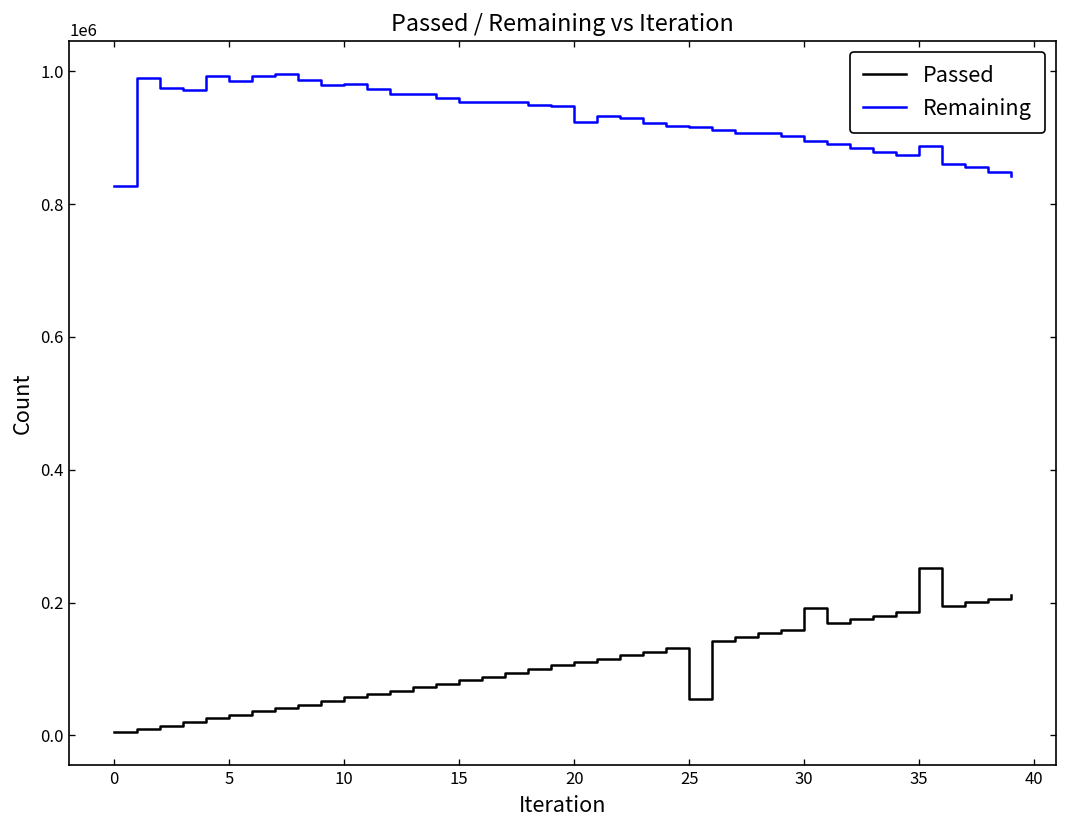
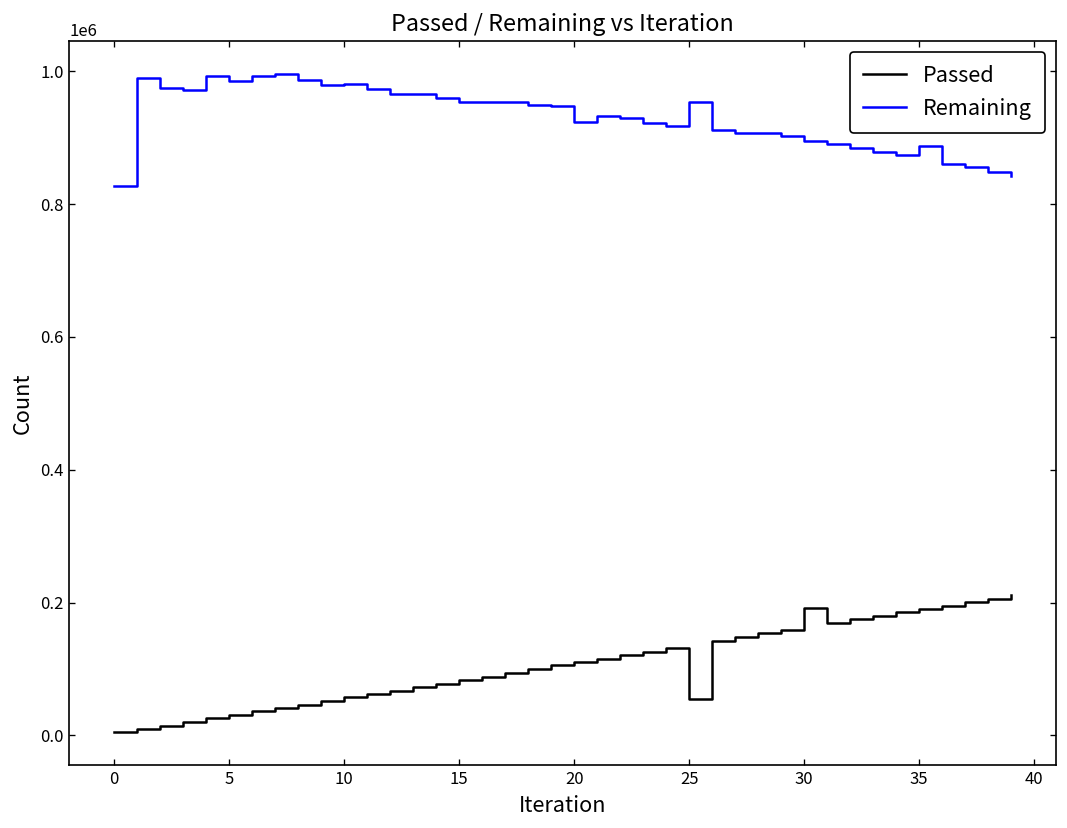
  {
    "Passed": {
      "0": 0,
      "5": 30000,
      "10": 60000,
      "15": 80000,
      "20": 110000,
      "25": 60000,
      "30": 190000,
-     "35": 250000
+     "35": 190000
    },
    "Remaining": {
      "0": 830000,
      "5": 990000,
      "10": 980000,
      "15": 950000,
      "20": 920000,
-     "25": 920000,
+     "25": 950000,
      "30": 900000,
      "35": 890000
    }
  }
